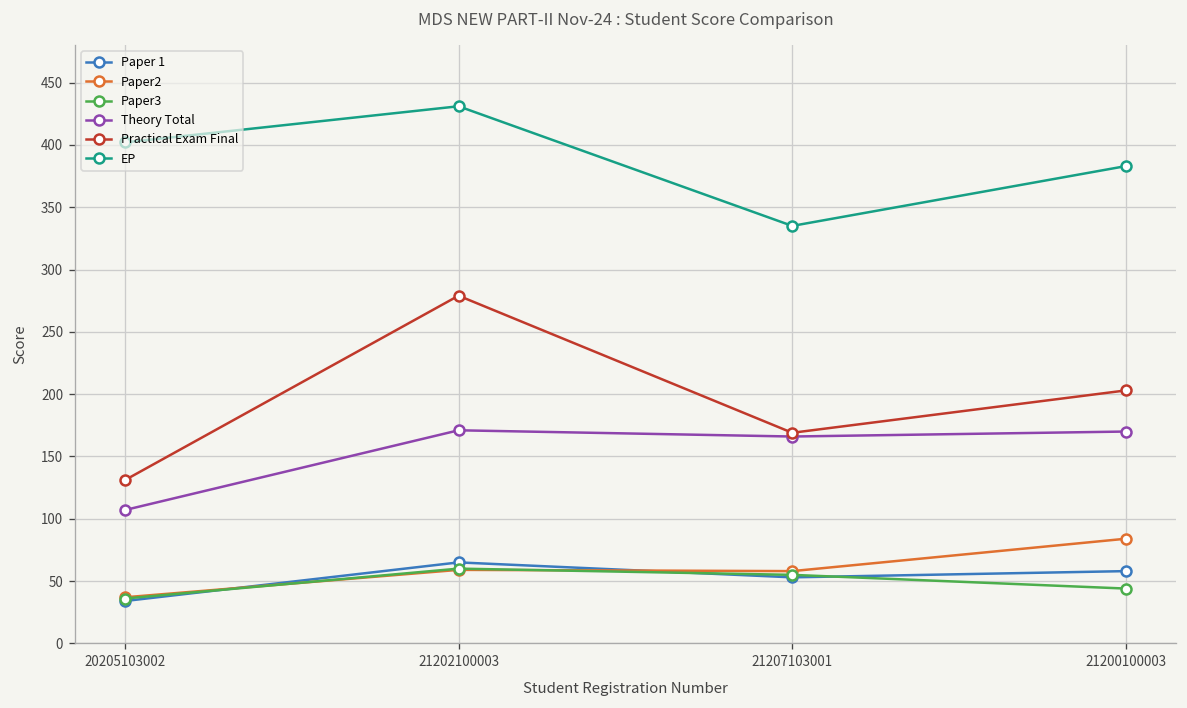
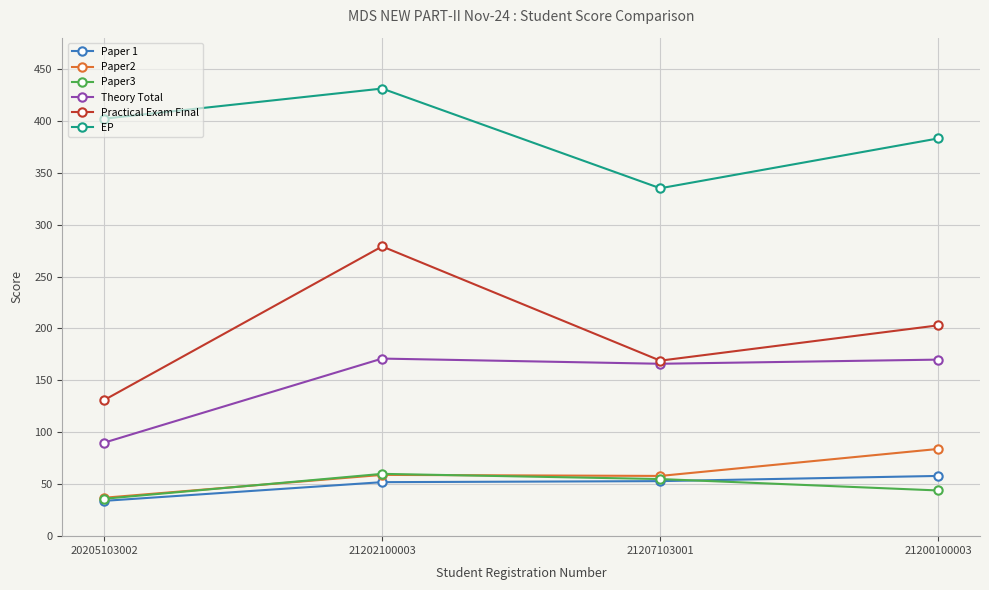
  {
    "Paper 1": {
-     "21202100003": 65,
+     "21202100003": 52,
      "21200100003": 58
    },
    "Paper2": {
      "21207103001": 58,
      "21200100003": 84
    },
    "Paper3": {
      "21200100003": 44
    },
    "Theory Total": {
-     "20205103002": 107,
+     "20205103002": 90,
      "21202100003": 171,
      "21207103001": 166,
      "21200100003": 170
    },
    "Practical Exam Final": {
      "20205103002": 131,
      "21202100003": 279,
      "21207103001": 169,
      "21200100003": 203
    },
    "EP": {
      "21202100003": 431,
      "21207103001": 335,
      "21200100003": 383
    }
  }
